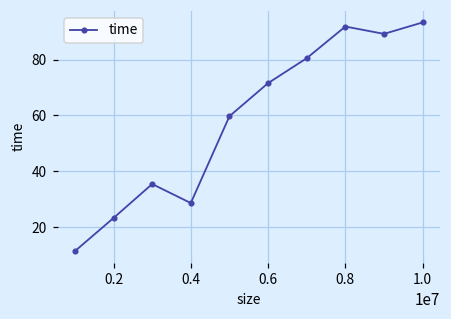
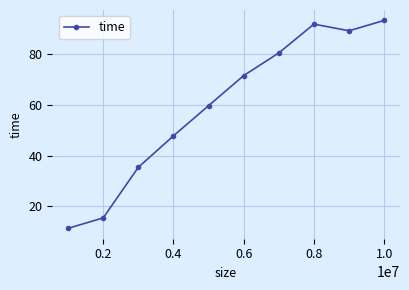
  {
-   "0.2": 23,
-   "0.4": 29,
+   "0.2": 16,
+   "0.4": 48,
    "0.6": 72,
    "0.8": 92,
    "1.0": 93
  }
